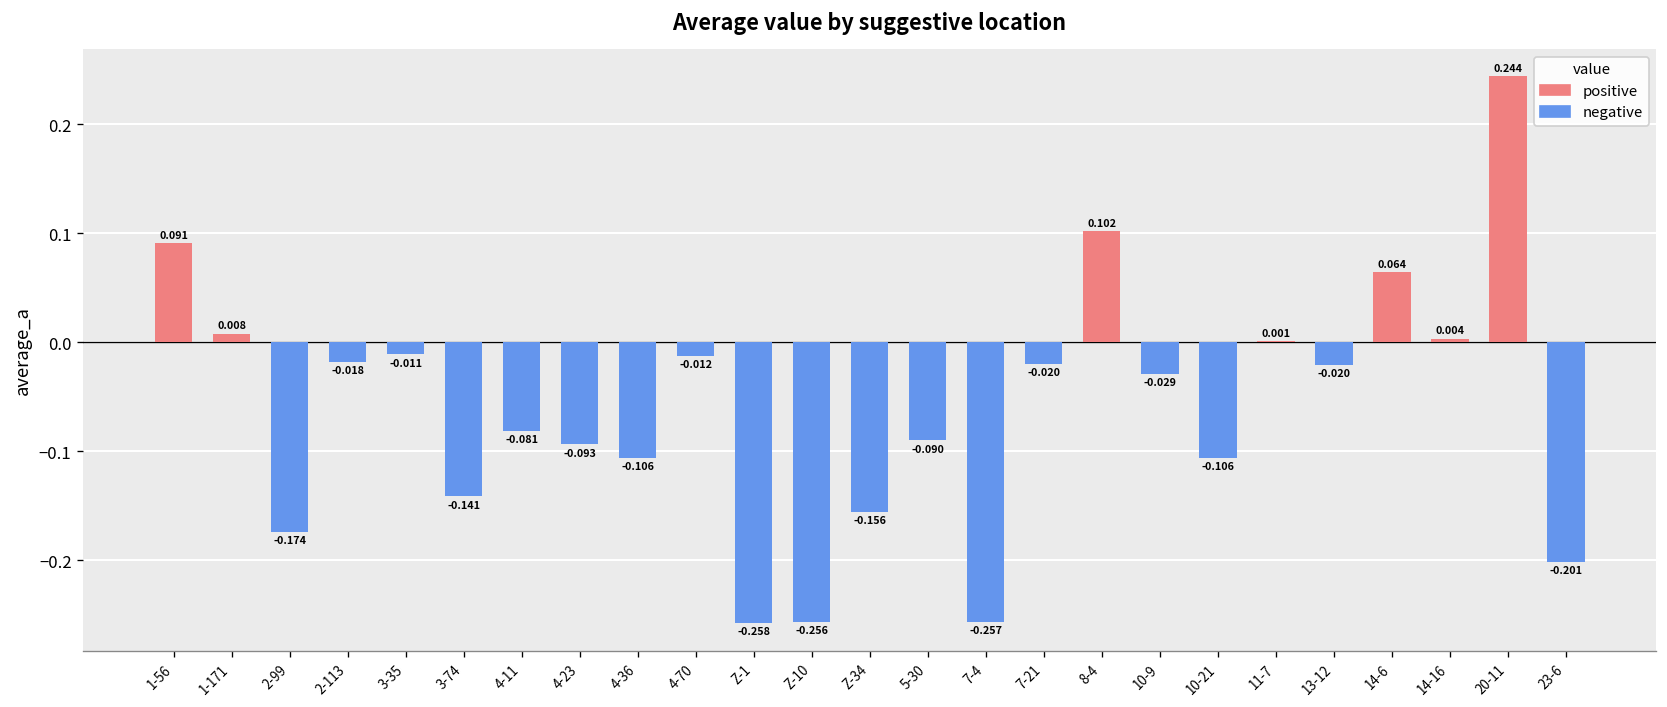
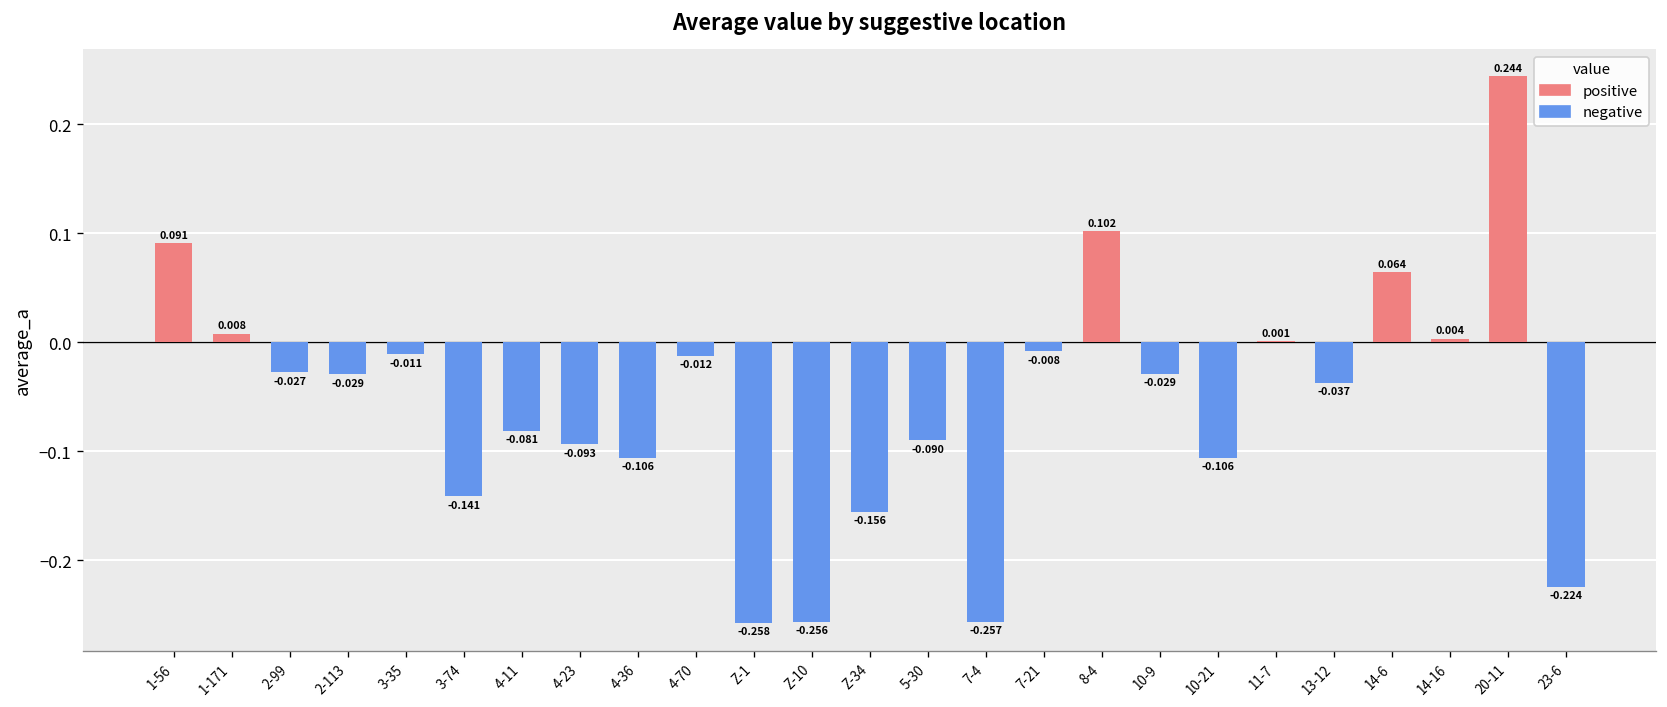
  {
    "1-56": 0.091,
    "1-171": 0.008,
-   "2-99": -0.174,
-   "2-113": -0.018,
+   "2-99": -0.027,
+   "2-113": -0.029,
    "3-35": -0.011,
    "3-74": -0.141,
    "4-11": -0.081,
    "4-23": -0.093,
    "4-36": -0.106,
    "4-70": -0.012,
    "Z-1": -0.258,
    "Z-10": -0.256,
    "Z-34": -0.156,
    "5-30": -0.090,
    "7-4": -0.257,
-   "7-21": -0.020,
+   "7-21": -0.008,
    "8-4": 0.102,
    "10-9": -0.029,
    "10-21": -0.106,
    "11-7": 0.001,
-   "13-12": -0.020,
+   "13-12": -0.037,
    "14-6": 0.064,
    "14-16": 0.004,
    "20-11": 0.244,
-   "23-6": -0.201
+   "23-6": -0.224
  }
